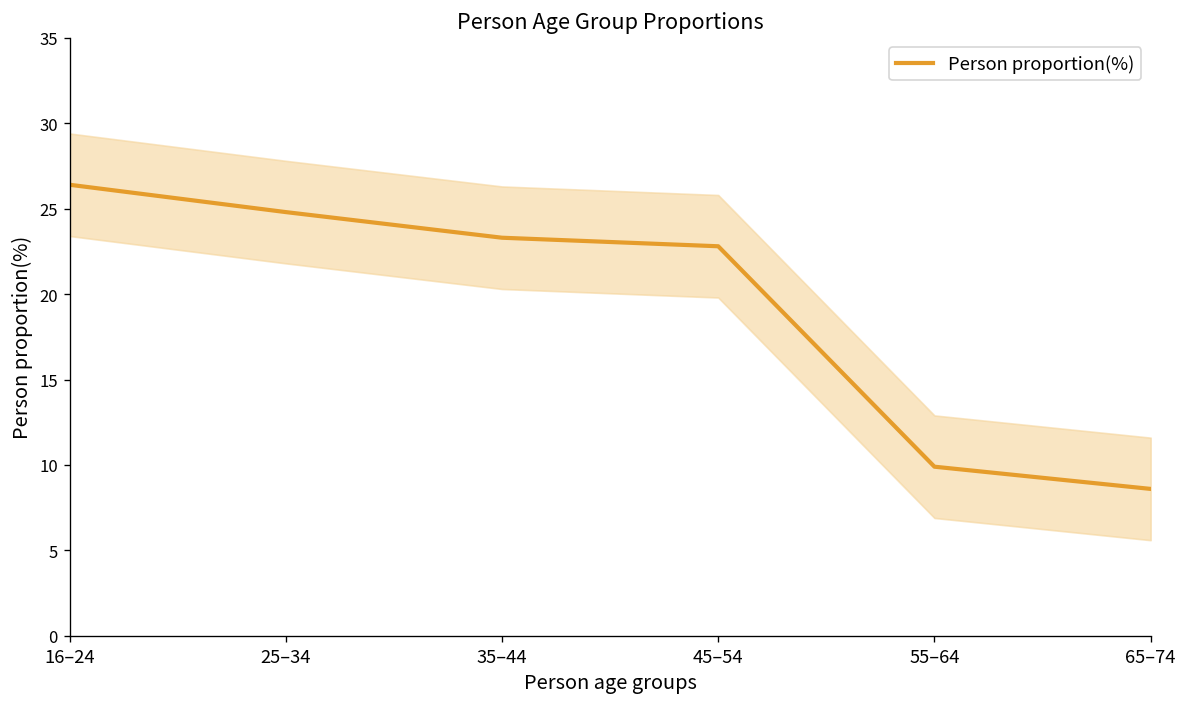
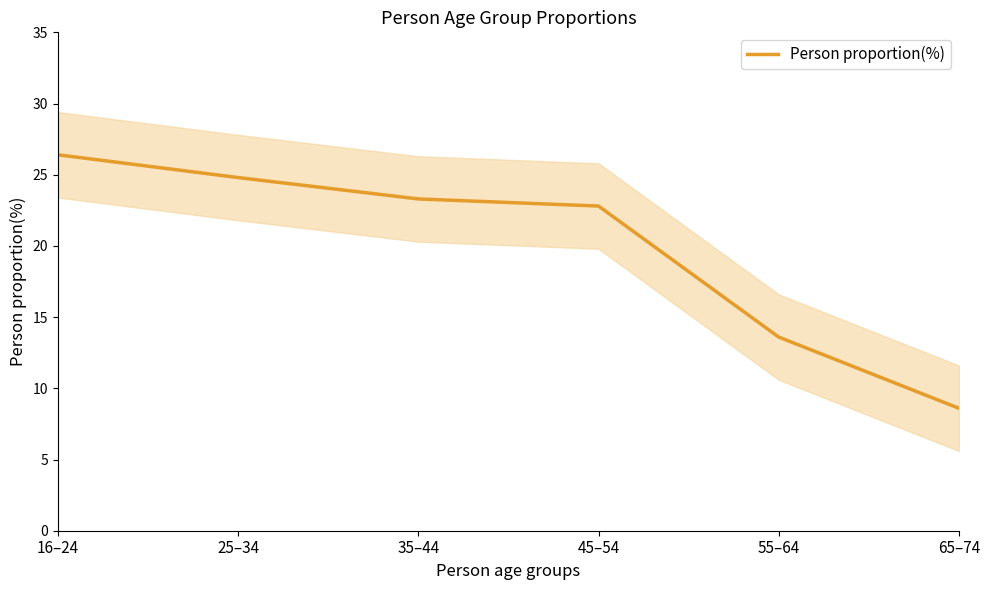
  {
    "Person proportion(%)": {
      "16–24": 26.4,
      "25–34": 24.8,
      "35–44": 23.3,
      "45–54": 22.8,
-     "55–64": 9.9,
+     "55–64": 13.6,
      "65–74": 8.6
    }
  }
